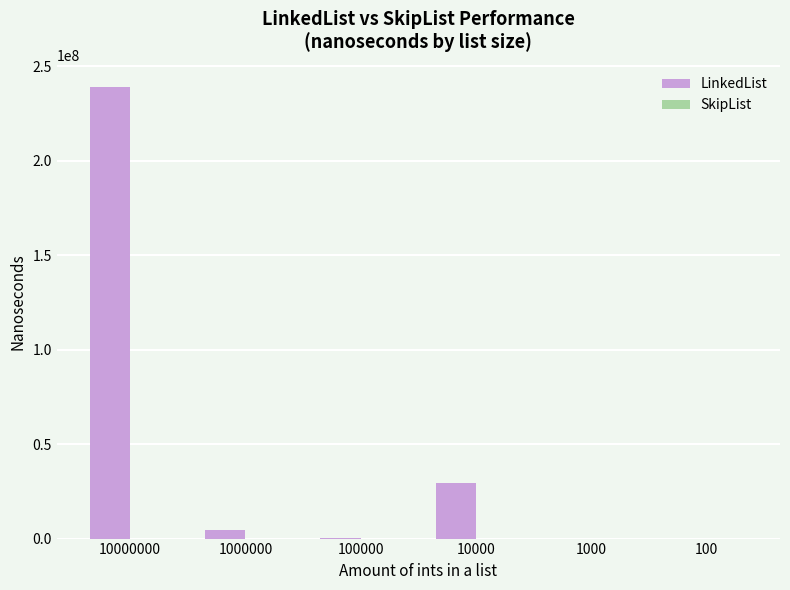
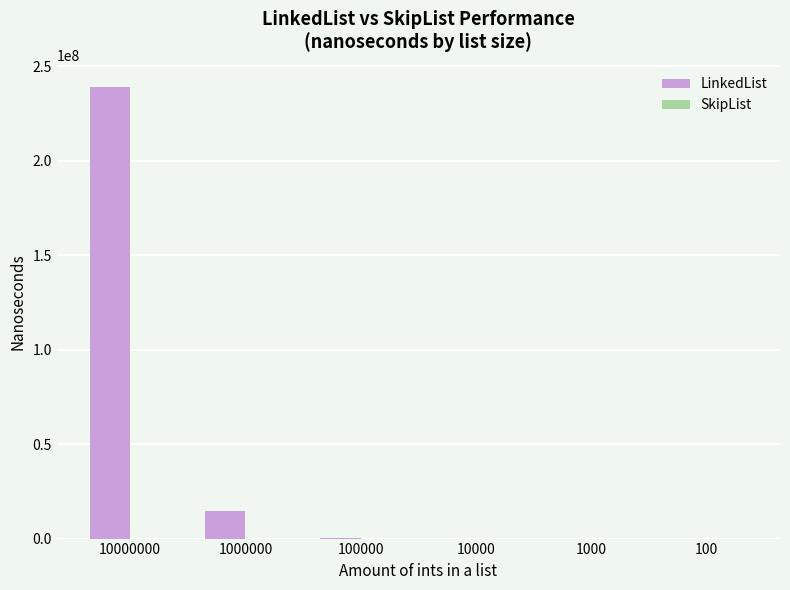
  {
    "LinkedList": {
      "10000000": 239000000,
-     "1000000": 4000000,
-     "10000": 29000000
+     "1000000": 15000000,
+     "10000": 0
    }
  }
